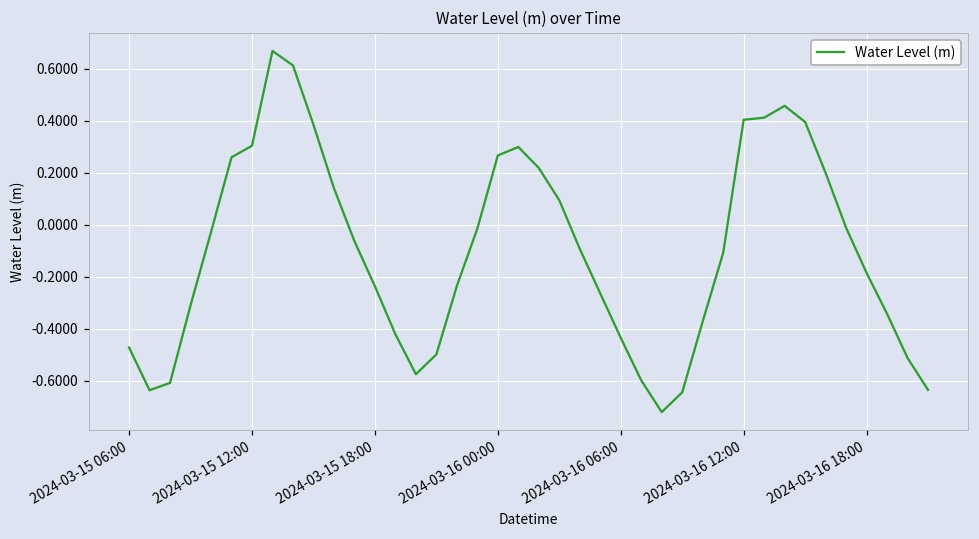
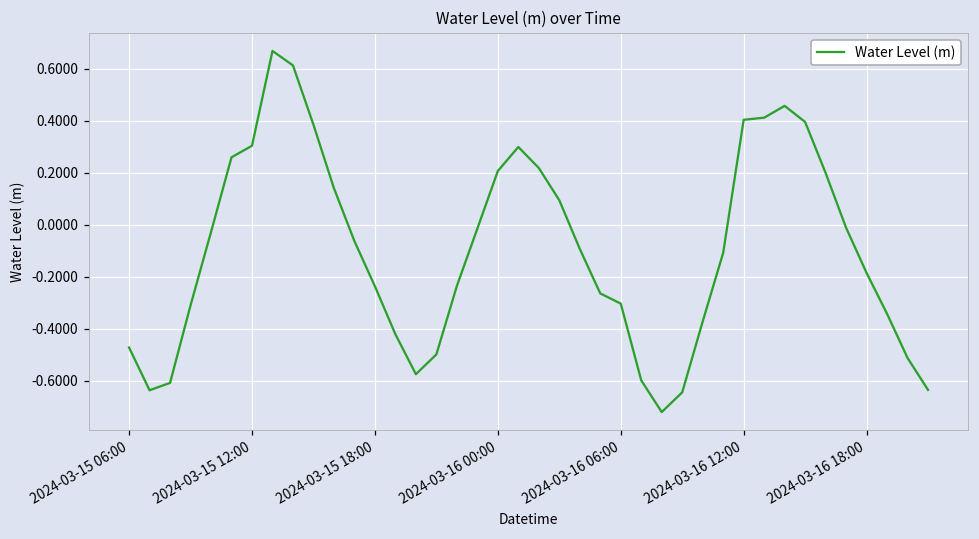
  {
    "2024-03-15 06:00": -0.47,
    "2024-03-15 12:00": 0.30,
    "2024-03-15 18:00": -0.24,
-   "2024-03-16 00:00": 0.27,
-   "2024-03-16 06:00": -0.44,
+   "2024-03-16 00:00": 0.21,
+   "2024-03-16 06:00": -0.30,
    "2024-03-16 12:00": 0.40,
    "2024-03-16 18:00": -0.19
  }
